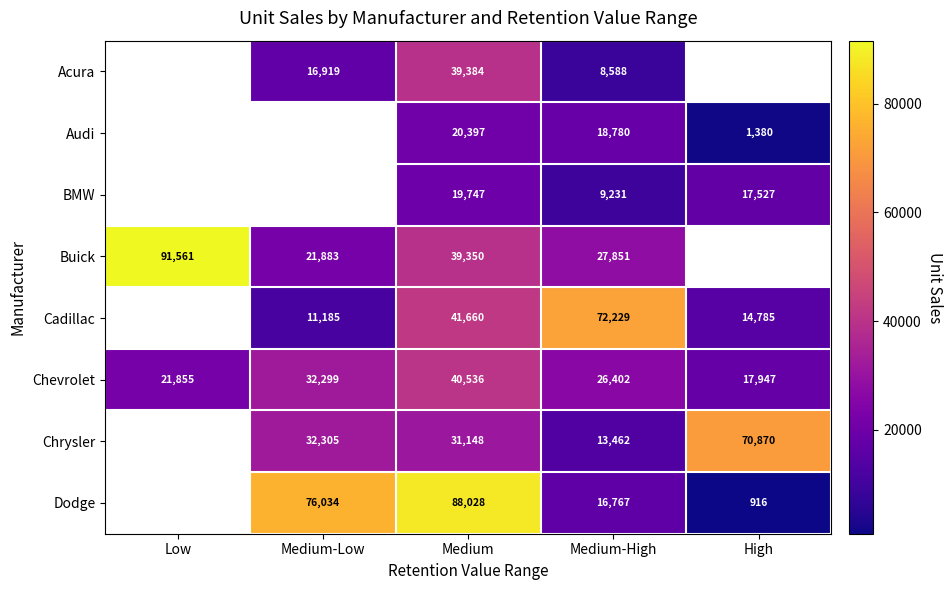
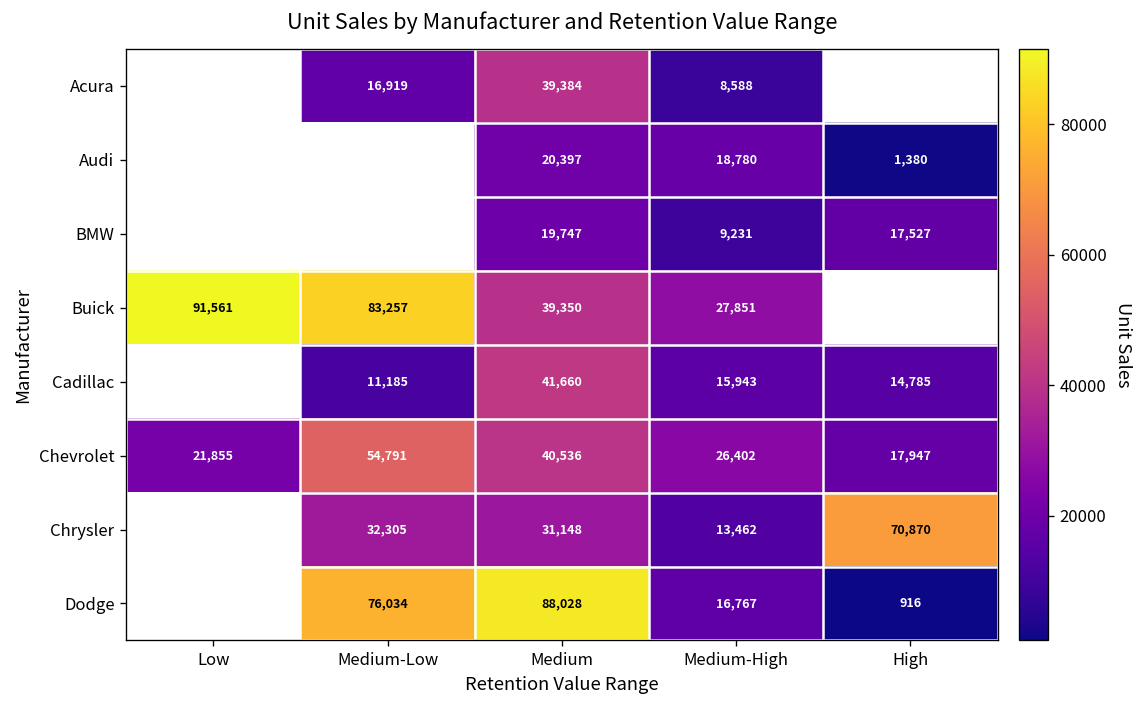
  {
    "Acura": {
      "Medium-Low": "16,919",
      "Medium": "39,384",
      "Medium-High": "8,588"
    },
    "Audi": {
      "Medium": "20,397",
      "Medium-High": "18,780",
      "High": "1,380"
    },
    "BMW": {
      "Medium": "19,747",
      "Medium-High": "9,231",
      "High": "17,527"
    },
    "Buick": {
      "Low": "91,561",
-     "Medium-Low": "21,883",
+     "Medium-Low": "83,257",
      "Medium": "39,350",
      "Medium-High": "27,851"
    },
    "Cadillac": {
      "Medium-Low": "11,185",
      "Medium": "41,660",
-     "Medium-High": "72,229",
+     "Medium-High": "15,943",
      "High": "14,785"
    },
    "Chevrolet": {
      "Low": "21,855",
-     "Medium-Low": "32,299",
+     "Medium-Low": "54,791",
      "Medium": "40,536",
      "Medium-High": "26,402",
      "High": "17,947"
    },
    "Chrysler": {
      "Medium-Low": "32,305",
      "Medium": "31,148",
      "Medium-High": "13,462",
      "High": "70,870"
    },
    "Dodge": {
      "Medium-Low": "76,034",
      "Medium": "88,028",
      "Medium-High": "16,767",
      "High": "916"
    }
  }
